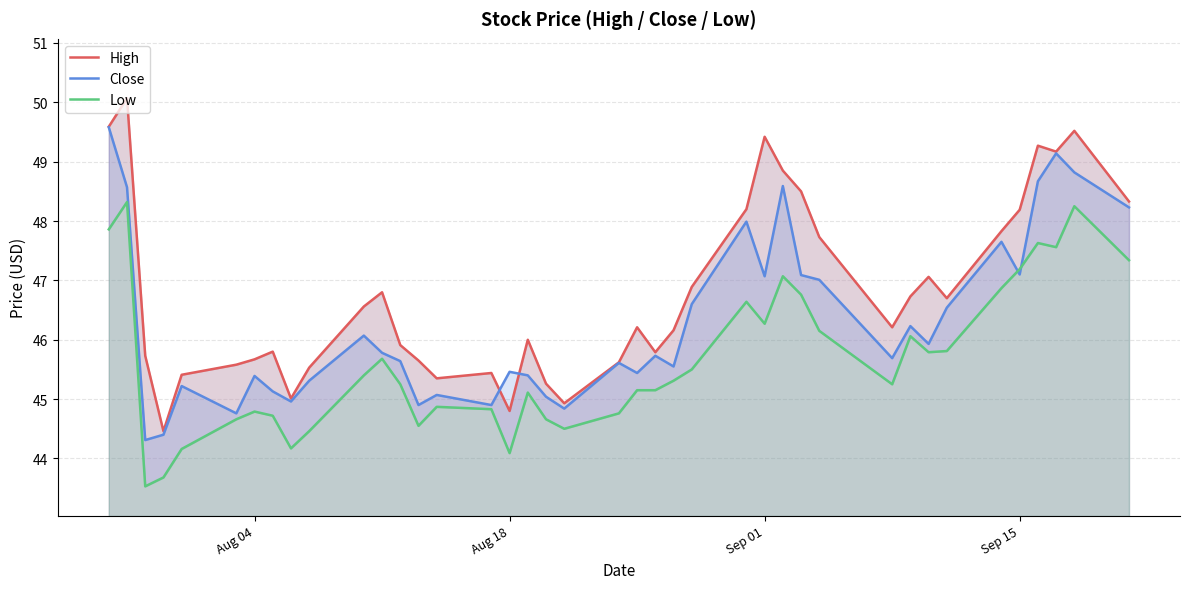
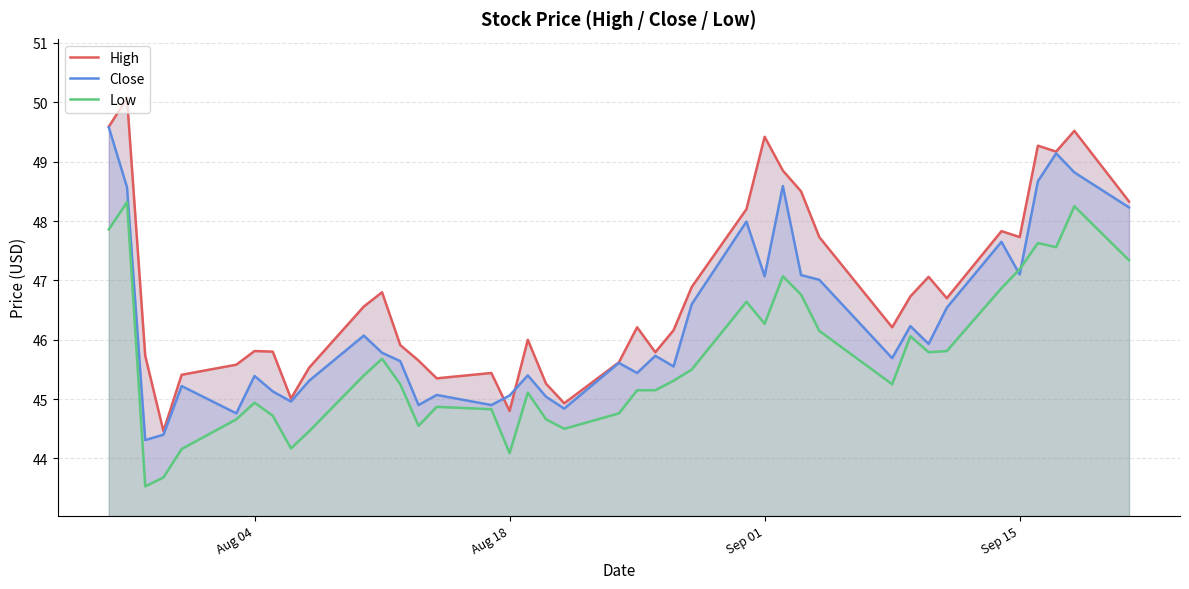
  {
    "High": {
-     "Aug 04": 45.7,
+     "Aug 04": 45.8,
      "Aug 18": 44.8,
      "Sep 01": 49.4,
-     "Sep 15": 48.2
+     "Sep 15": 47.7
    },
    "Close": {
      "Aug 04": 45.4,
-     "Aug 18": 45.5,
+     "Aug 18": 45.1,
      "Sep 01": 47.1,
      "Sep 15": 47.1
    },
    "Low": {
-     "Aug 04": 44.8,
+     "Aug 04": 44.9,
      "Aug 18": 44.1,
      "Sep 01": 46.3,
      "Sep 15": 47.2
    }
  }
